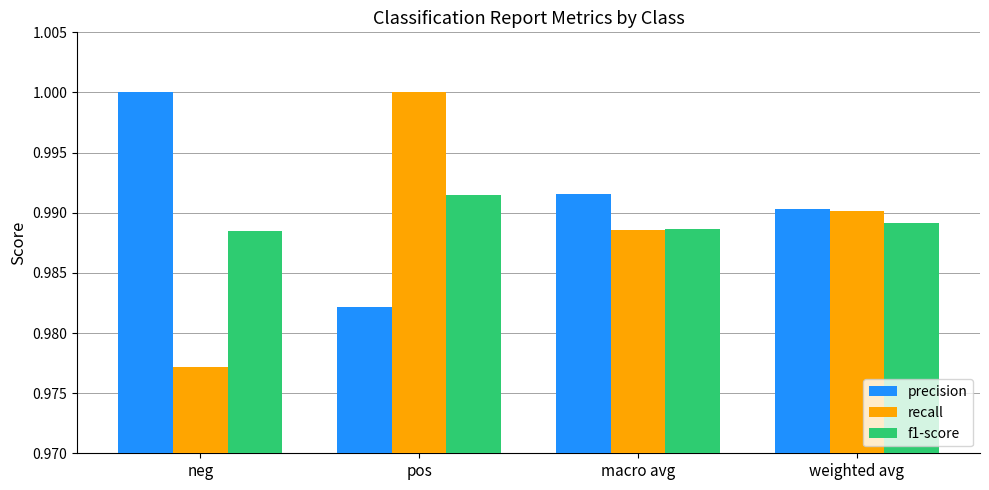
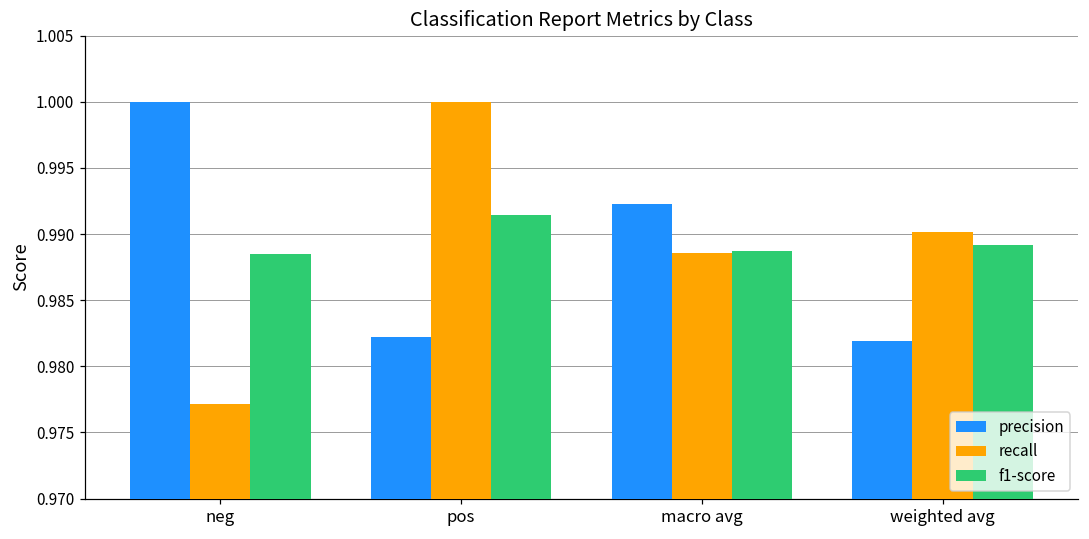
  {
    "precision": {
      "neg": 1.0000,
      "pos": 0.9822,
-     "macro avg": 0.9915,
-     "weighted avg": 0.9903
+     "macro avg": 0.9922,
+     "weighted avg": 0.9819
    },
    "recall": {
      "neg": 0.9772,
      "pos": 1.0000,
      "macro avg": 0.9886,
      "weighted avg": 0.9902
    },
    "f1-score": {
      "neg": 0.9885,
      "pos": 0.9915,
      "macro avg": 0.9887,
      "weighted avg": 0.9892
    }
  }
